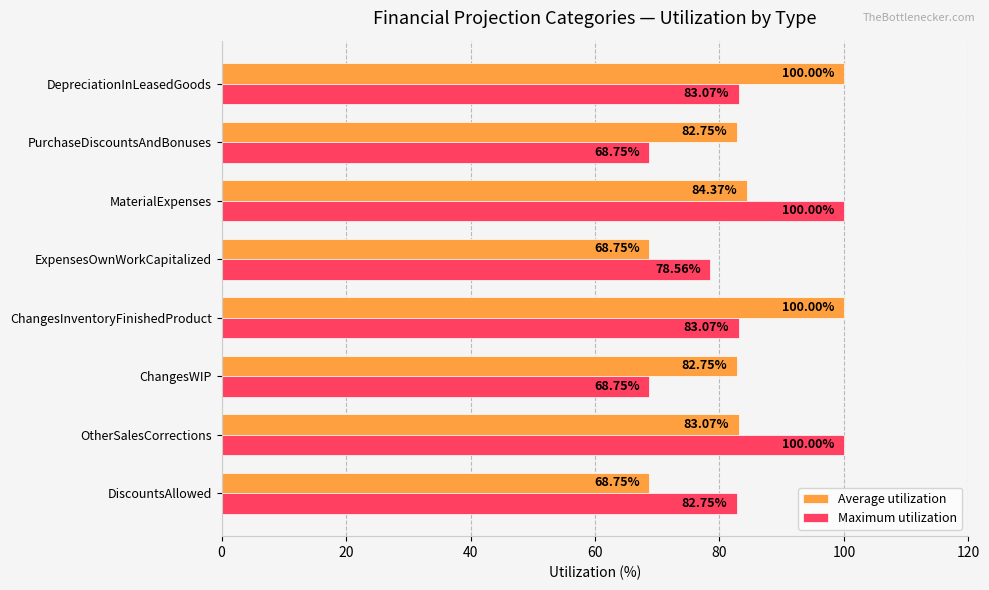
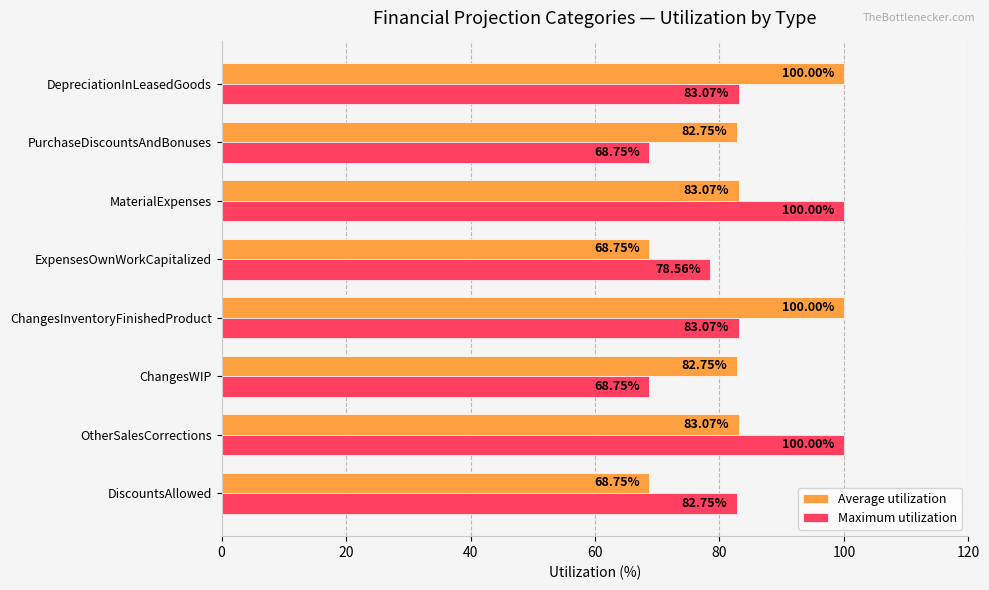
  {
    "Average utilization": {
      "DepreciationInLeasedGoods": "100.00%",
      "PurchaseDiscountsAndBonuses": "82.75%",
-     "MaterialExpenses": "84.37%",
+     "MaterialExpenses": "83.07%",
      "ExpensesOwnWorkCapitalized": "68.75%",
      "ChangesInventoryFinishedProduct": "100.00%",
      "ChangesWIP": "82.75%",
      "OtherSalesCorrections": "83.07%",
      "DiscountsAllowed": "68.75%"
    },
    "Maximum utilization": {
      "DepreciationInLeasedGoods": "83.07%",
      "PurchaseDiscountsAndBonuses": "68.75%",
      "MaterialExpenses": "100.00%",
      "ExpensesOwnWorkCapitalized": "78.56%",
      "ChangesInventoryFinishedProduct": "83.07%",
      "ChangesWIP": "68.75%",
      "OtherSalesCorrections": "100.00%",
      "DiscountsAllowed": "82.75%"
    }
  }
